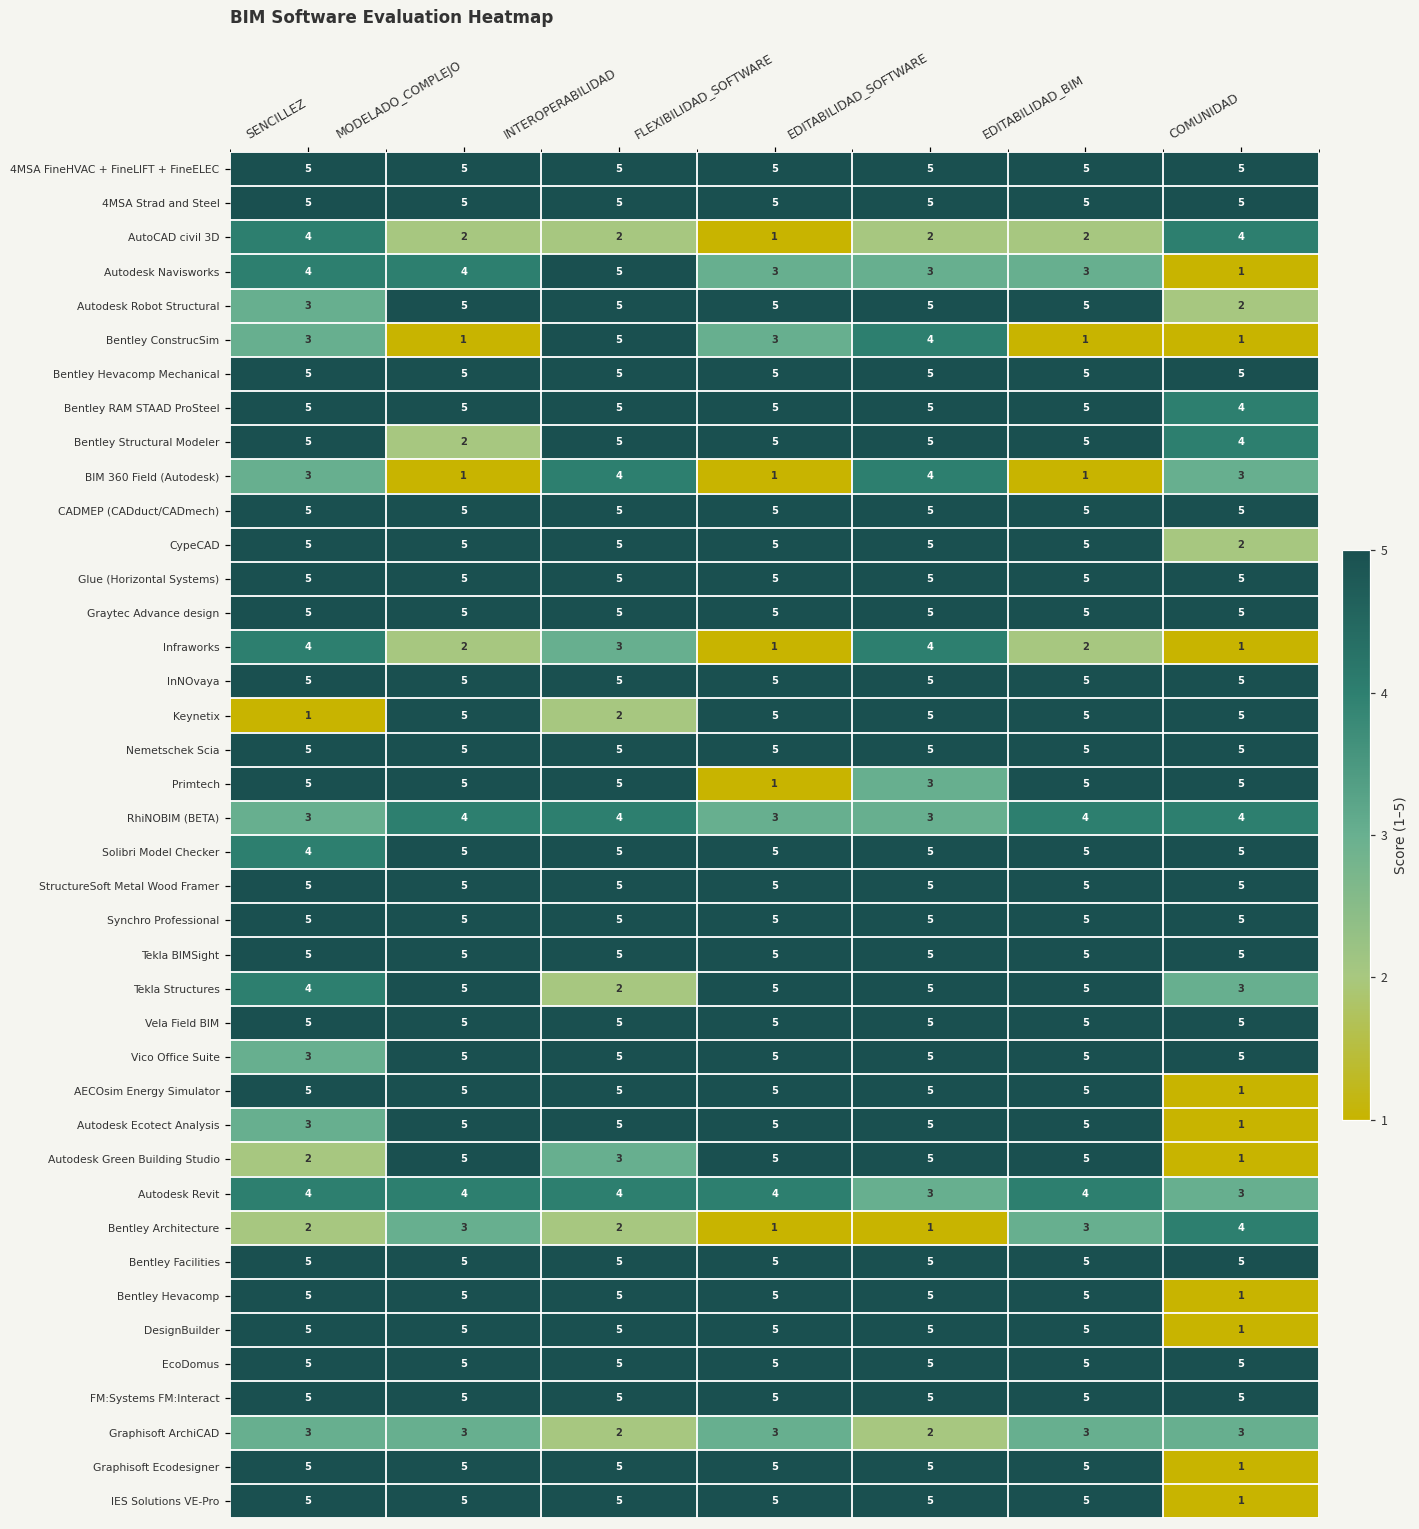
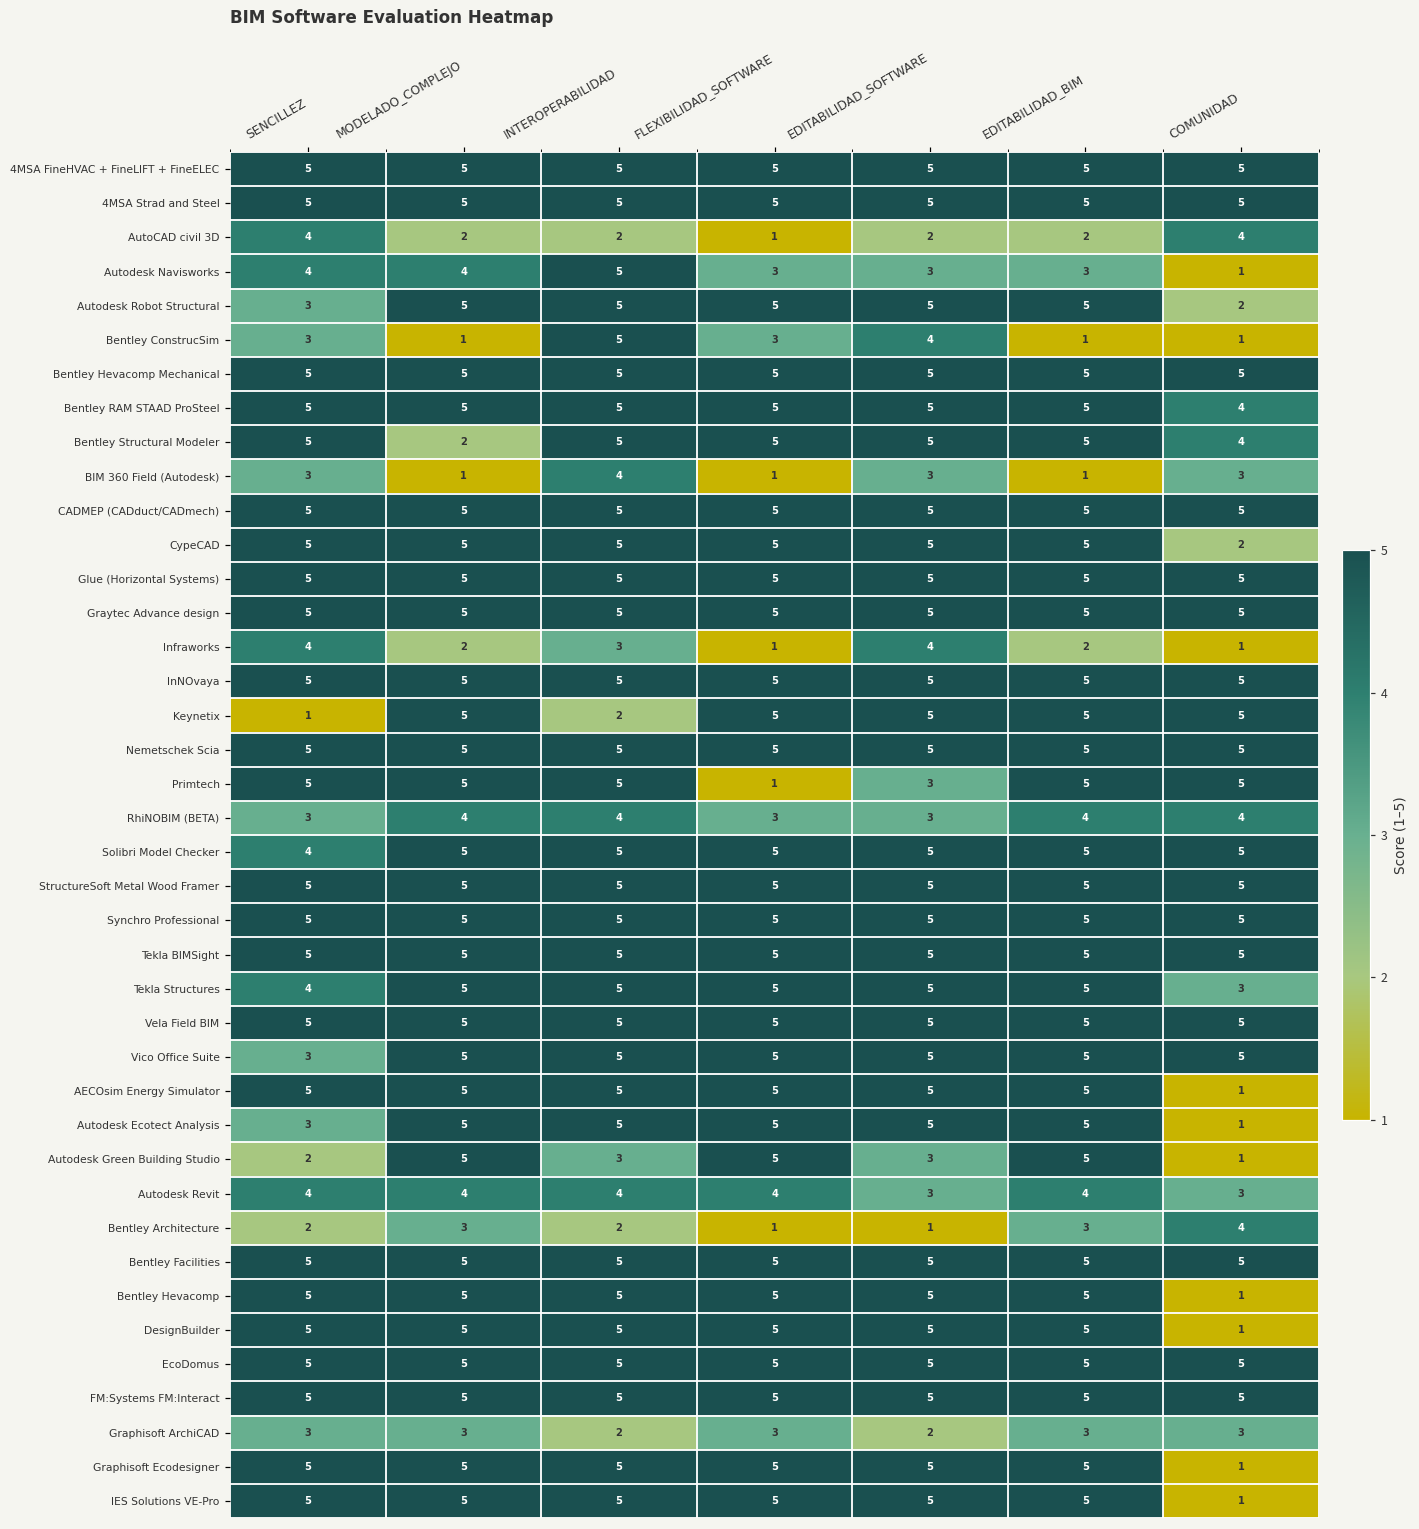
  {
    "BIM 360 Field (Autodesk)": {
      "SENCILLEZ": 3,
      "MODELADO_COMPLEJO": 1,
      "INTEROPERABILIDAD": 4,
      "FLEXIBILIDAD_SOFTWARE": 1,
-     "EDITABILIDAD_SOFTWARE": 4,
+     "EDITABILIDAD_SOFTWARE": 3,
      "EDITABILIDAD_BIM": 1,
      "COMUNIDAD": 3
    },
    "Tekla Structures": {
      "SENCILLEZ": 4,
      "MODELADO_COMPLEJO": 5,
-     "INTEROPERABILIDAD": 2,
+     "INTEROPERABILIDAD": 5,
      "FLEXIBILIDAD_SOFTWARE": 5,
      "EDITABILIDAD_SOFTWARE": 5,
      "EDITABILIDAD_BIM": 5,
      "COMUNIDAD": 3
    },
    "Autodesk Green Building Studio": {
      "SENCILLEZ": 2,
      "MODELADO_COMPLEJO": 5,
      "INTEROPERABILIDAD": 3,
      "FLEXIBILIDAD_SOFTWARE": 5,
-     "EDITABILIDAD_SOFTWARE": 5,
+     "EDITABILIDAD_SOFTWARE": 3,
      "EDITABILIDAD_BIM": 5,
      "COMUNIDAD": 1
    }
  }
